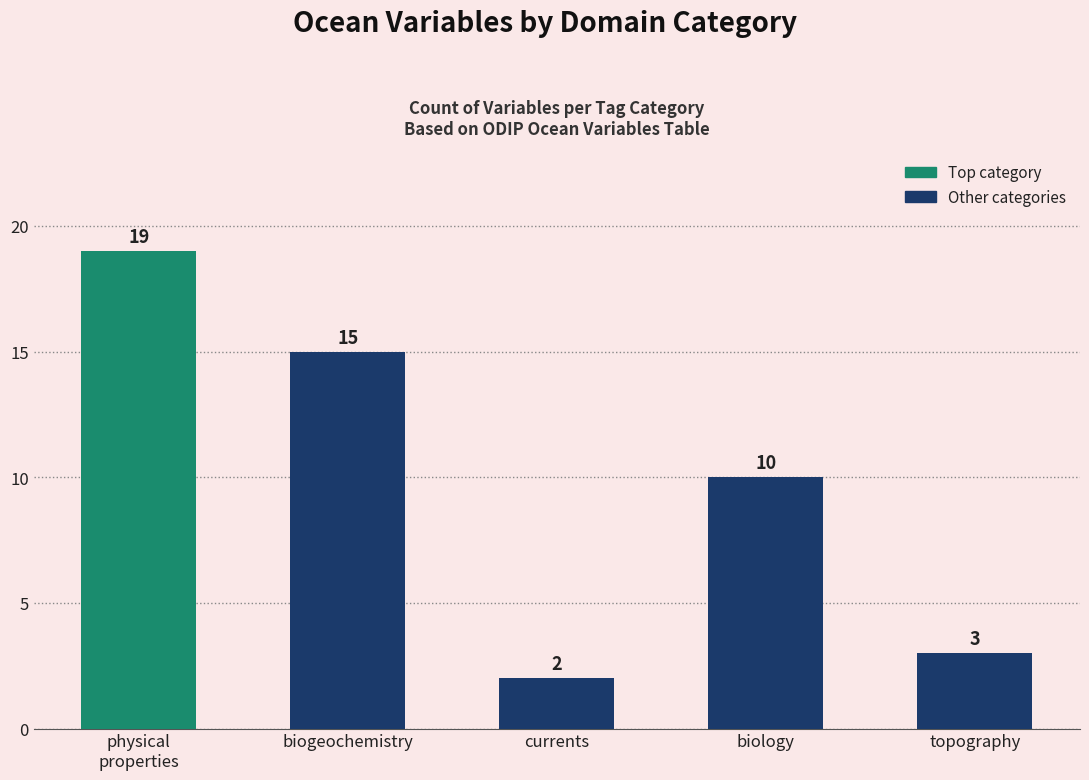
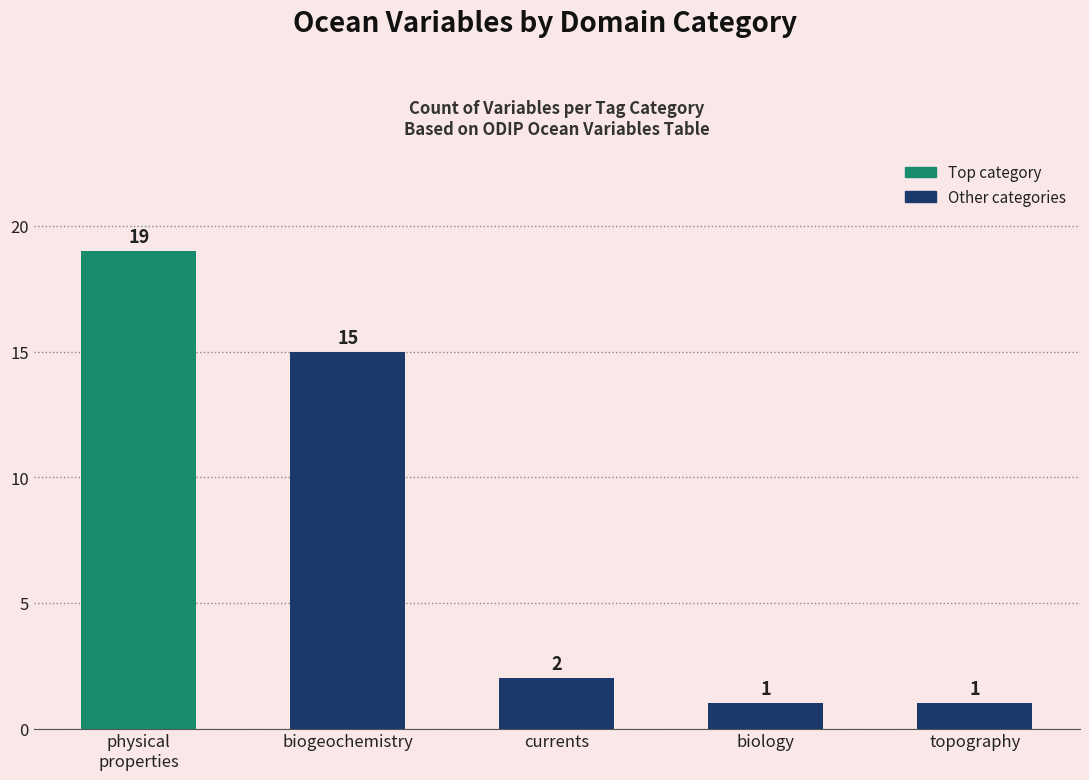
  {
    "physical properties": 19,
    "biogeochemistry": 15,
    "currents": 2,
-   "biology": 10,
-   "topography": 3
+   "biology": 1,
+   "topography": 1
  }
